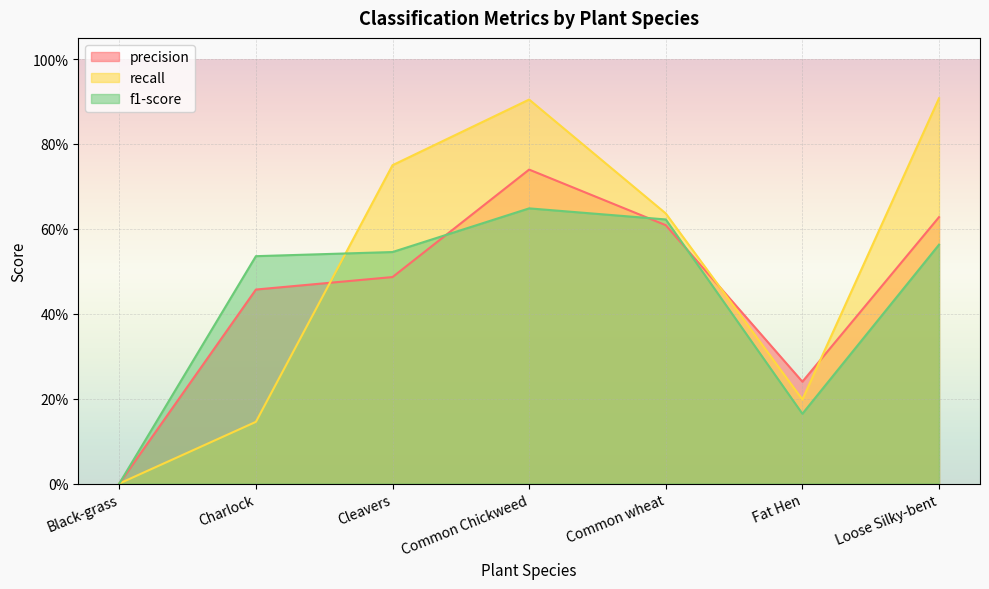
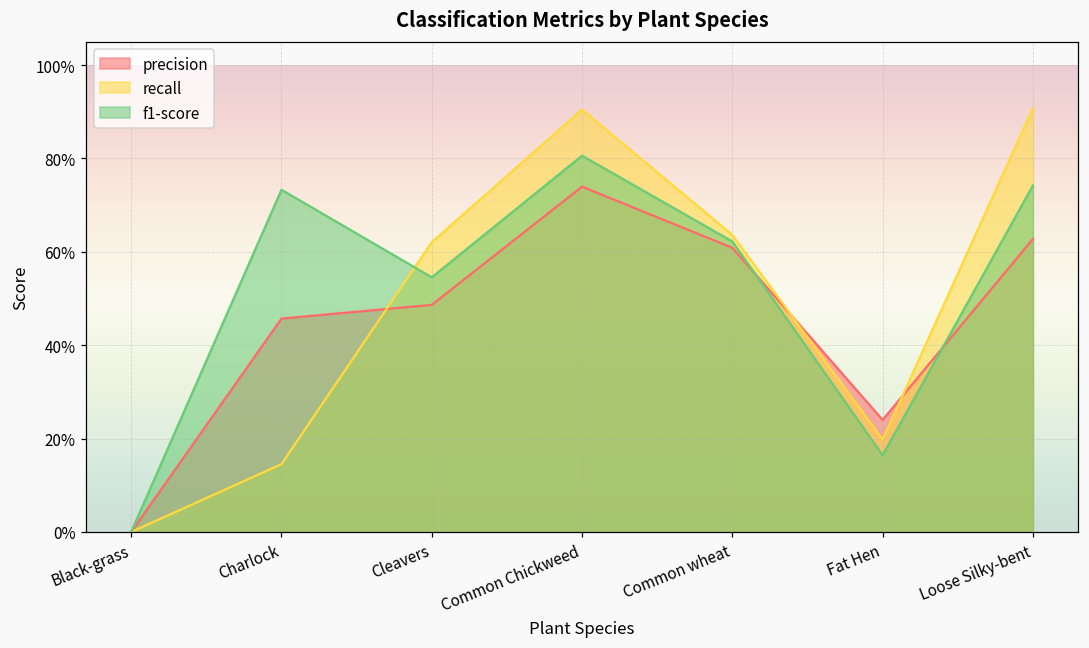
  {
    "precision": {
      "Charlock": "46%",
      "Cleavers": "49%",
      "Common Chickweed": "74%",
      "Common wheat": "61%",
      "Fat Hen": "24%",
      "Loose Silky-bent": "63%"
    },
    "recall": {
      "Charlock": "15%",
-     "Cleavers": "75%",
+     "Cleavers": "62%",
      "Common Chickweed": "90%",
      "Common wheat": "64%",
      "Fat Hen": "20%",
      "Loose Silky-bent": "91%"
    },
    "f1-score": {
-     "Charlock": "54%",
+     "Charlock": "73%",
      "Cleavers": "55%",
-     "Common Chickweed": "65%",
+     "Common Chickweed": "81%",
      "Common wheat": "62%",
      "Fat Hen": "16%",
-     "Loose Silky-bent": "56%"
+     "Loose Silky-bent": "74%"
    }
  }
